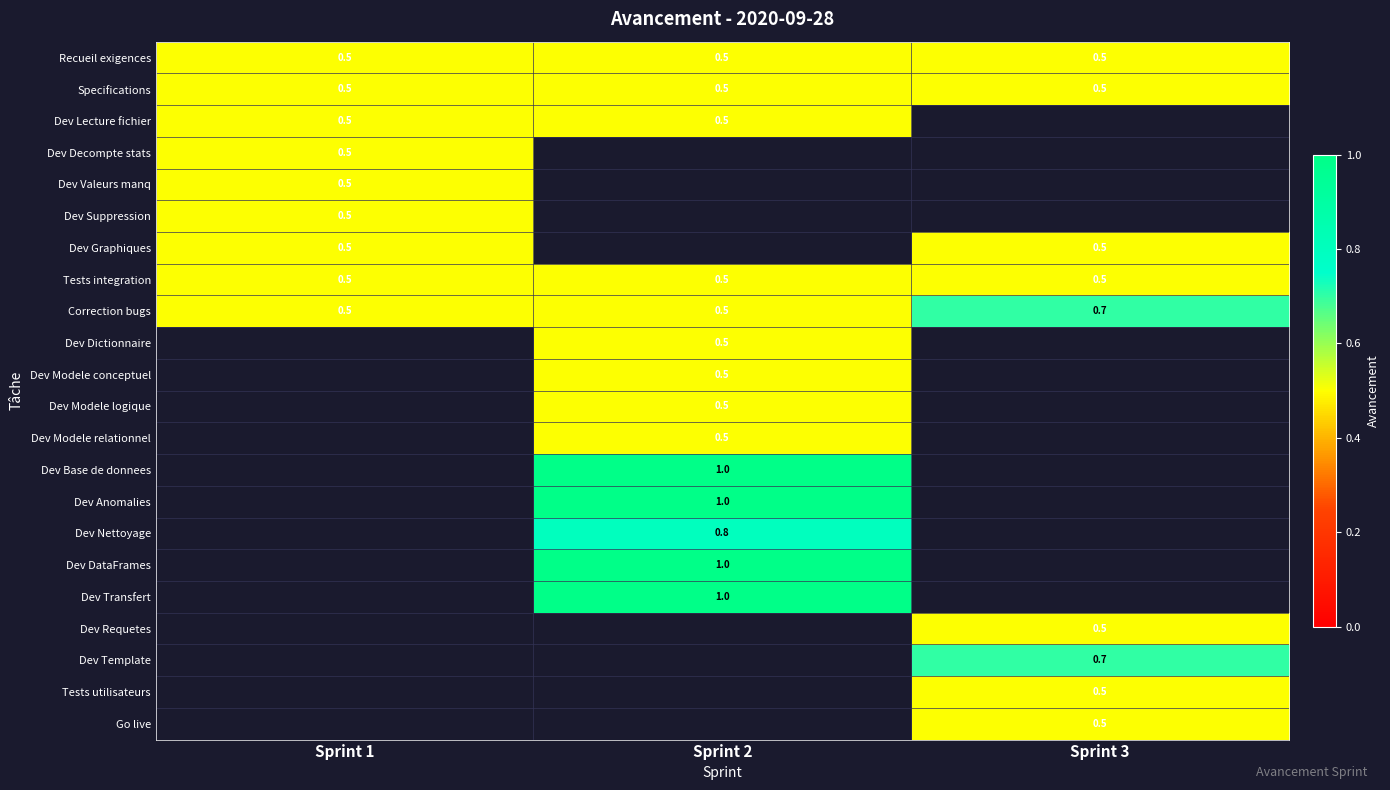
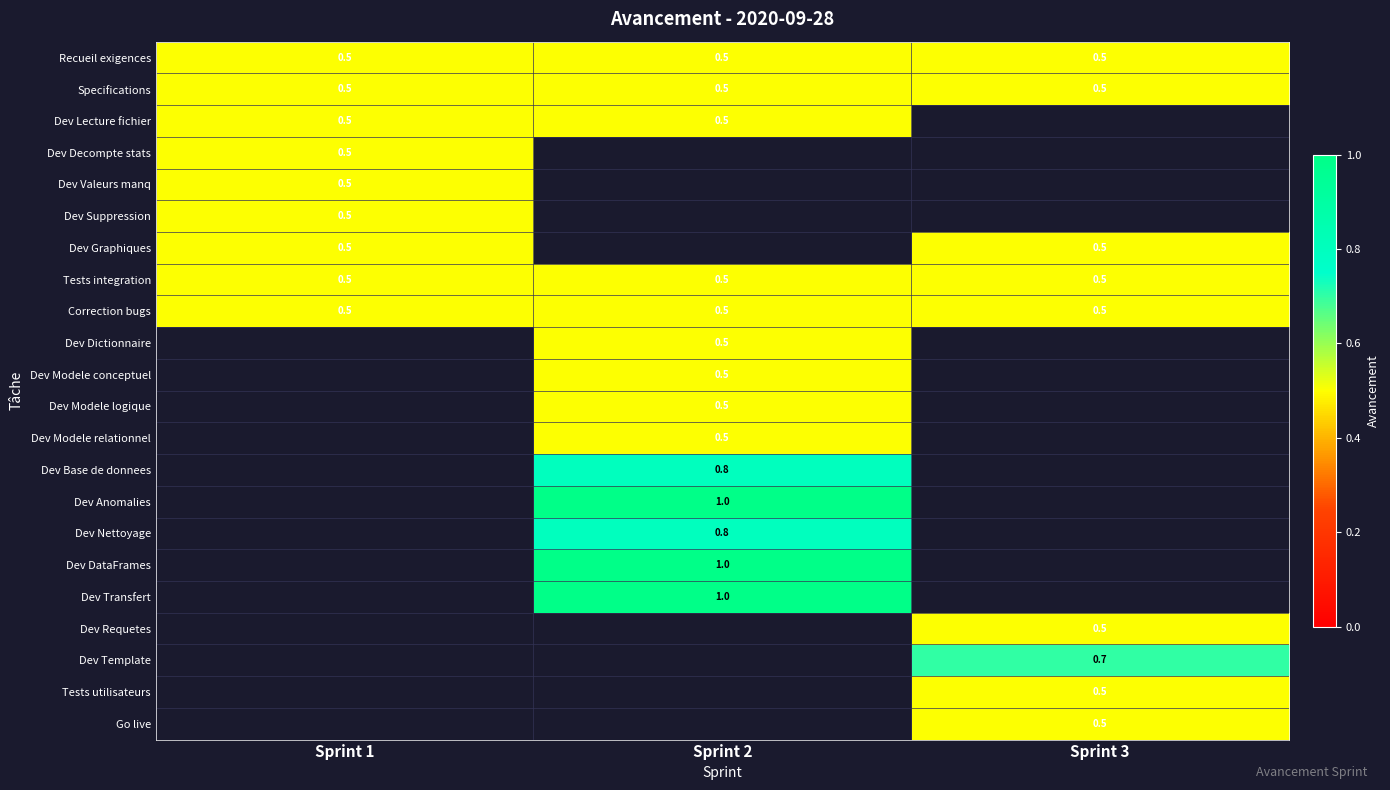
  {
    "Recueil exigences": {
      "Sprint 1": 0.5,
      "Sprint 2": 0.5,
      "Sprint 3": 0.5
    },
    "Specifications": {
      "Sprint 1": 0.5,
      "Sprint 2": 0.5,
      "Sprint 3": 0.5
    },
    "Dev Lecture fichier": {
      "Sprint 1": 0.5,
      "Sprint 2": 0.5
    },
    "Dev Decompte stats": {
      "Sprint 1": 0.5
    },
    "Dev Valeurs manq": {
      "Sprint 1": 0.5
    },
    "Dev Suppression": {
      "Sprint 1": 0.5
    },
    "Dev Graphiques": {
      "Sprint 1": 0.5,
      "Sprint 3": 0.5
    },
    "Tests integration": {
      "Sprint 1": 0.5,
      "Sprint 2": 0.5,
      "Sprint 3": 0.5
    },
    "Correction bugs": {
      "Sprint 1": 0.5,
      "Sprint 2": 0.5,
-     "Sprint 3": 0.7
+     "Sprint 3": 0.5
    },
    "Dev Dictionnaire": {
      "Sprint 2": 0.5
    },
    "Dev Modele conceptuel": {
      "Sprint 2": 0.5
    },
    "Dev Modele logique": {
      "Sprint 2": 0.5
    },
    "Dev Modele relationnel": {
      "Sprint 2": 0.5
    },
    "Dev Base de donnees": {
-     "Sprint 2": 1.0
+     "Sprint 2": 0.8
    },
    "Dev Anomalies": {
      "Sprint 2": 1.0
    },
    "Dev Nettoyage": {
      "Sprint 2": 0.8
    },
    "Dev DataFrames": {
      "Sprint 2": 1.0
    },
    "Dev Transfert": {
      "Sprint 2": 1.0
    },
    "Dev Requetes": {
      "Sprint 3": 0.5
    },
    "Dev Template": {
      "Sprint 3": 0.7
    },
    "Tests utilisateurs": {
      "Sprint 3": 0.5
    },
    "Go live": {
      "Sprint 3": 0.5
    }
  }
